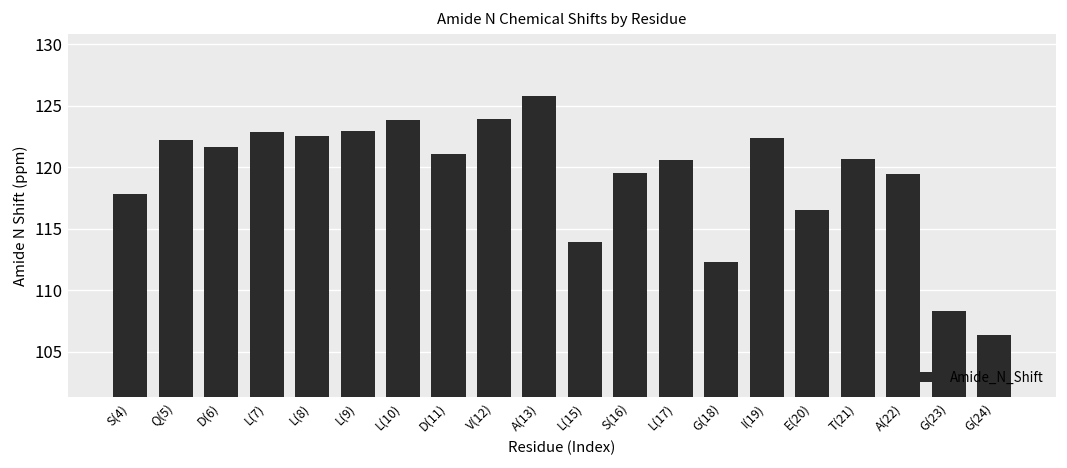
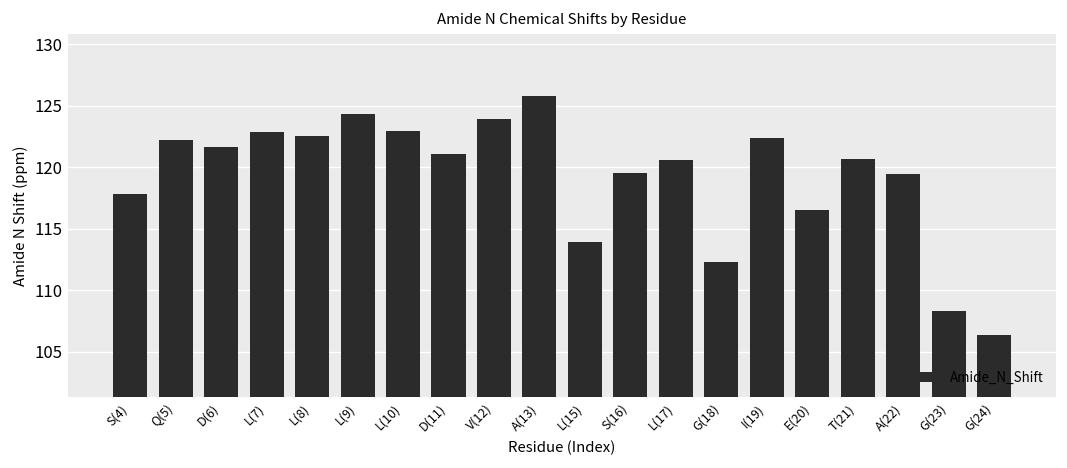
  {
    "S(4)": 117.8,
    "Q(5)": 122.2,
    "D(6)": 121.6,
    "L(7)": 122.8,
    "L(8)": 122.5,
-   "L(9)": 122.9,
-   "L(10)": 123.9,
+   "L(9)": 124.4,
+   "L(10)": 122.9,
    "D(11)": 121.1,
    "V(12)": 123.9,
    "A(13)": 125.8,
    "L(15)": 113.9,
    "S(16)": 119.5,
    "L(17)": 120.6,
    "G(18)": 112.3,
    "I(19)": 122.4,
    "E(20)": 116.5,
    "T(21)": 120.6,
    "A(22)": 119.4,
    "G(23)": 108.3,
    "G(24)": 106.3
  }
